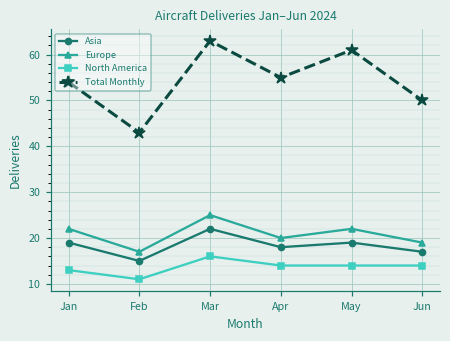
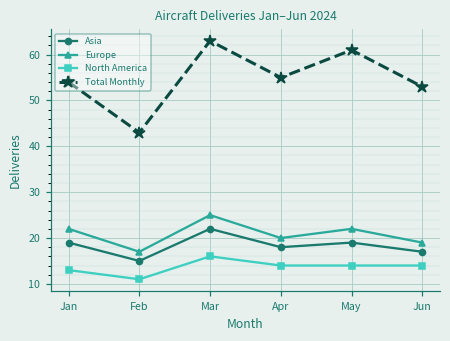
  {
    "Asia": {
      "Jan": 19,
      "Feb": 15,
      "Mar": 22,
      "Apr": 18,
      "May": 19,
      "Jun": 17
    },
    "Total Monthly": {
      "Feb": 43,
      "Mar": 63,
      "Apr": 55,
      "May": 61,
-     "Jun": 50
+     "Jun": 53
    }
  }
